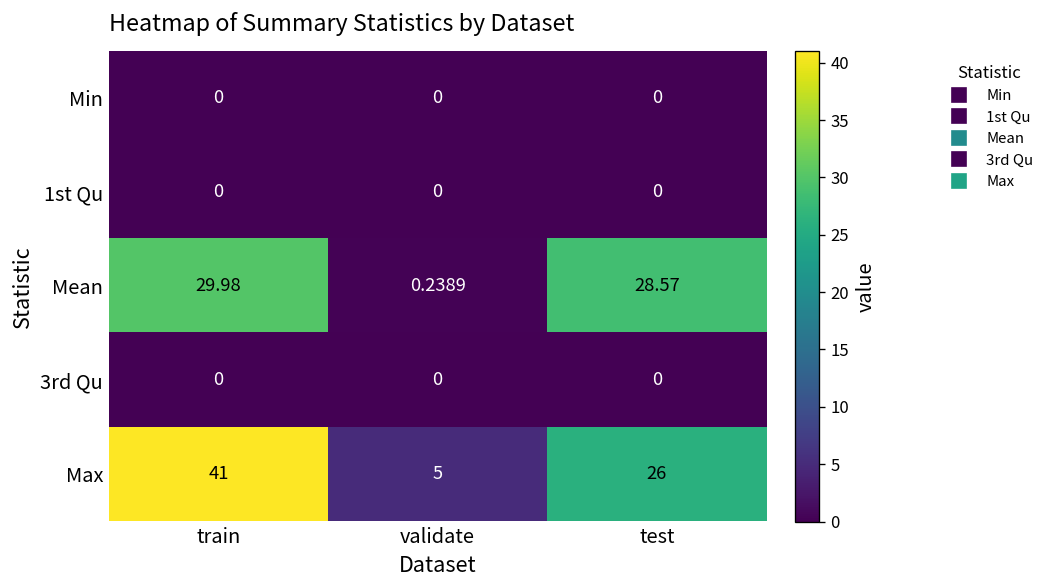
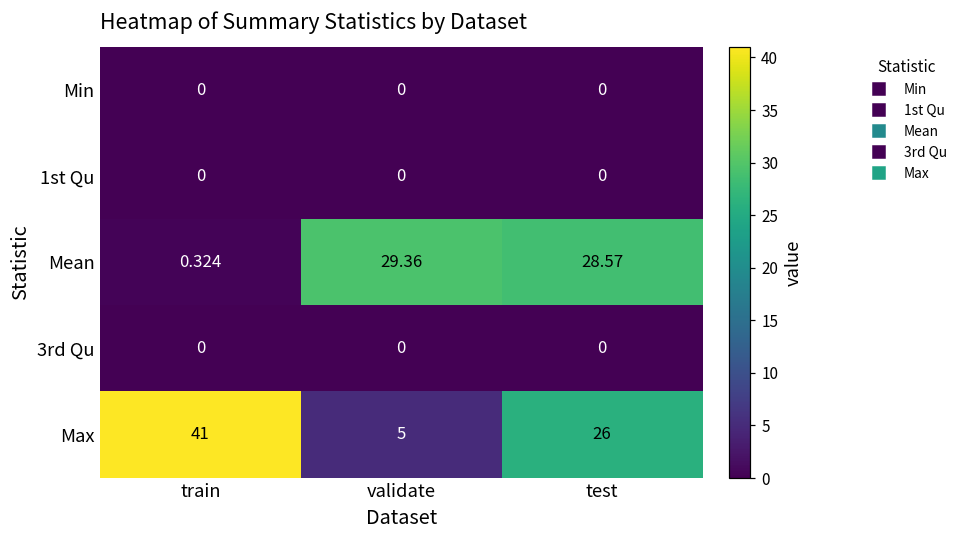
  {
    "Min": {
      "train": 0,
      "validate": 0,
      "test": 0
    },
    "1st Qu": {
      "train": 0,
      "validate": 0,
      "test": 0
    },
    "Mean": {
-     "train": 29.98,
-     "validate": 0.2389,
+     "train": 0.324,
+     "validate": 29.36,
      "test": 28.57
    },
    "3rd Qu": {
      "train": 0,
      "validate": 0,
      "test": 0
    },
    "Max": {
      "train": 41,
      "validate": 5,
      "test": 26
    }
  }
